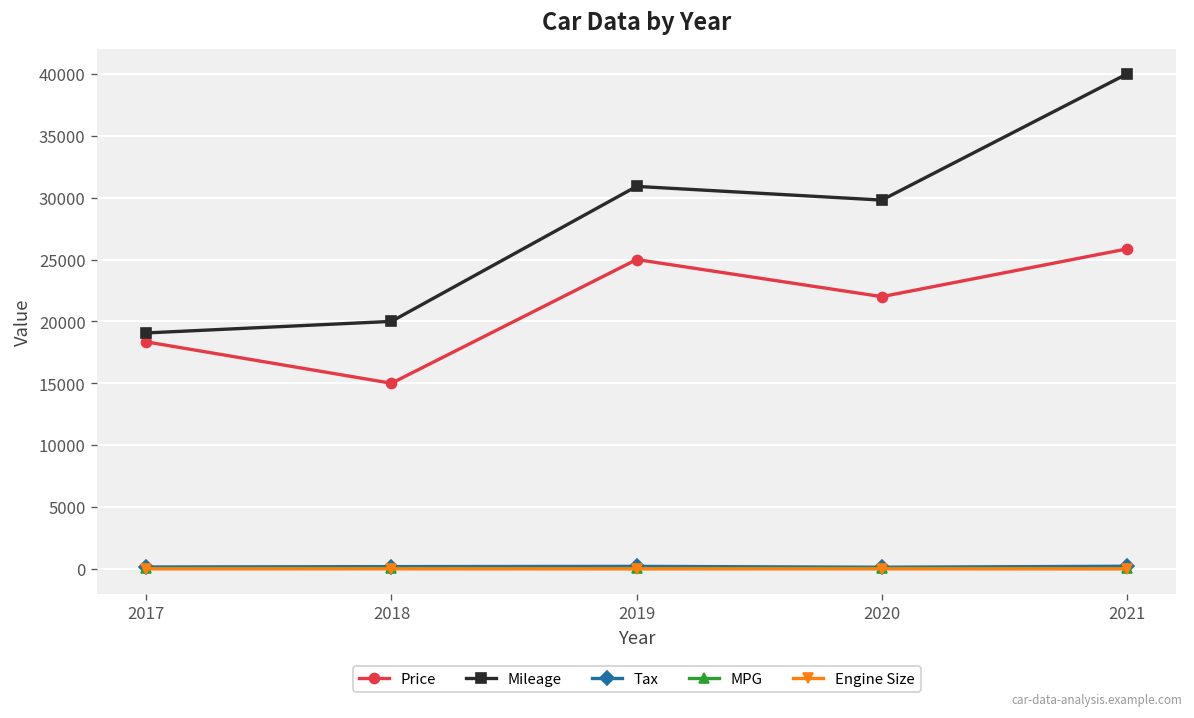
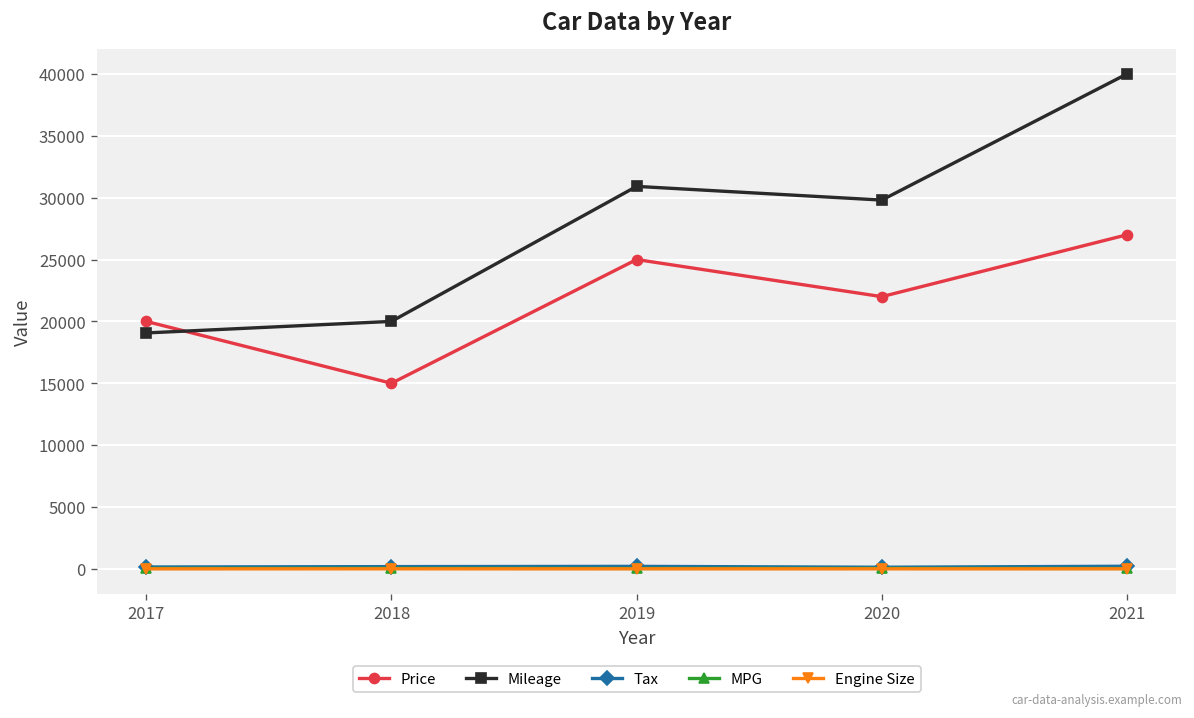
  {
    "Price": {
-     "2017": 18300,
+     "2017": 20000,
      "2018": 15000,
      "2019": 25000,
      "2020": 22000,
-     "2021": 25900
+     "2021": 27000
    },
    "Mileage": {
      "2017": 19100,
      "2018": 20000,
      "2019": 30900,
      "2020": 29800,
      "2021": 40000
    }
  }
